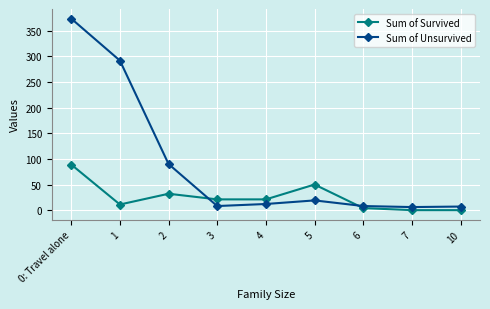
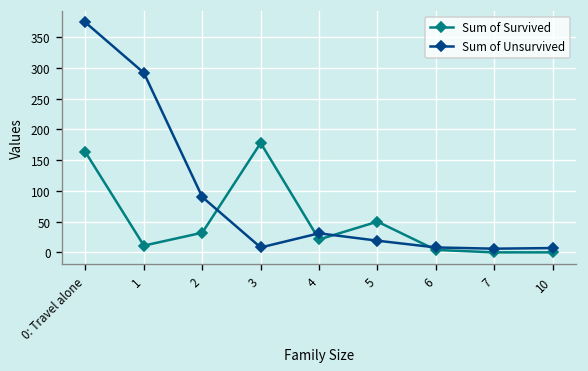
  {
    "Sum of Survived": {
-     "0: Travel alone": 90,
+     "0: Travel alone": 160,
      "1": 10,
      "2": 30,
-     "3": 20,
+     "3": 180,
      "4": 20,
      "5": 50,
      "7": 0,
      "10": 0
    },
    "Sum of Unsurvived": {
      "0: Travel alone": 370,
      "1": 290,
      "2": 90,
      "3": 10,
-     "4": 10,
+     "4": 30,
      "5": 20,
      "7": 10,
      "10": 10
    }
  }
